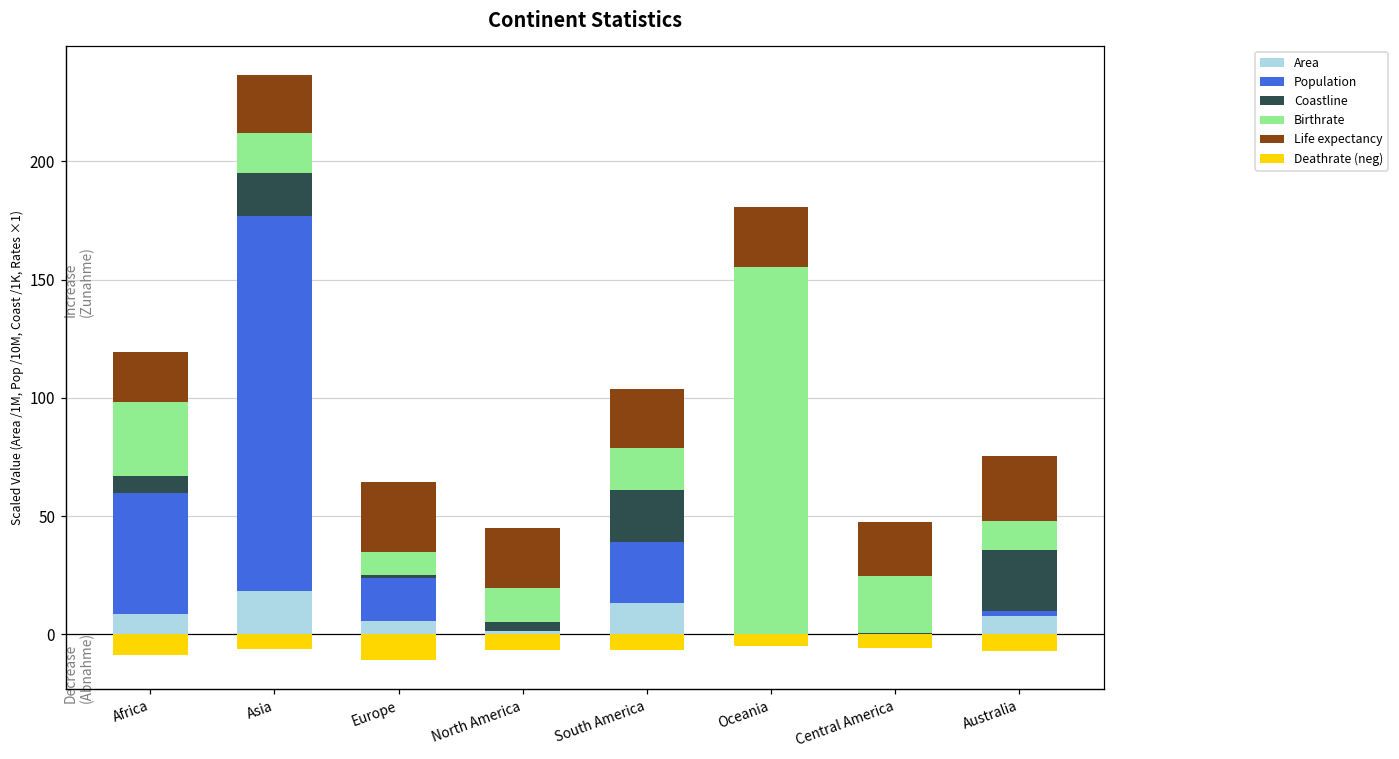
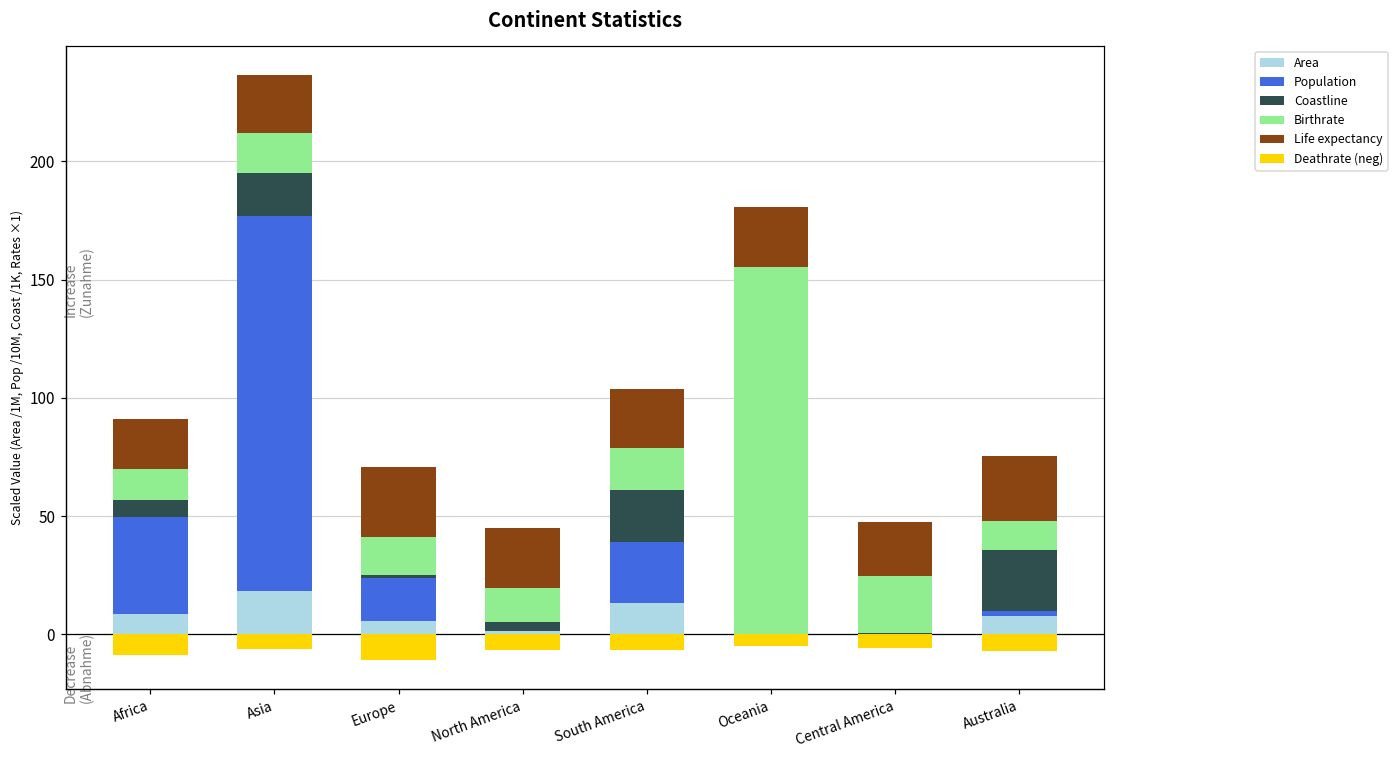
  {
    "Area": {
      "Africa": 9,
      "Asia": 18,
      "Europe": 6,
      "North America": 1,
      "South America": 13,
      "Australia": 8
    },
    "Population": {
-     "Africa": 51,
+     "Africa": 41,
      "Asia": 159,
      "Europe": 18,
      "South America": 26,
      "Australia": 2
    },
    "Coastline": {
      "Africa": 7,
      "Asia": 18,
      "Europe": 1,
      "North America": 4,
      "South America": 22,
      "Australia": 26
    },
    "Birthrate": {
-     "Africa": 31,
+     "Africa": 14,
      "Asia": 17,
-     "Europe": 10,
+     "Europe": 16,
      "North America": 14,
      "South America": 18,
      "Oceania": 155,
      "Central America": 24,
      "Australia": 12
    },
    "Life expectancy": {
      "Africa": 21,
      "Asia": 24,
      "Europe": 30,
      "North America": 25,
      "South America": 25,
      "Oceania": 25,
      "Central America": 23,
      "Australia": 27
    },
    "Deathrate (neg)": {
      "Africa": -9,
      "Asia": -6,
      "Europe": -11,
      "North America": -7,
      "South America": -7,
      "Oceania": -5,
      "Central America": -6,
      "Australia": -7
    }
  }
